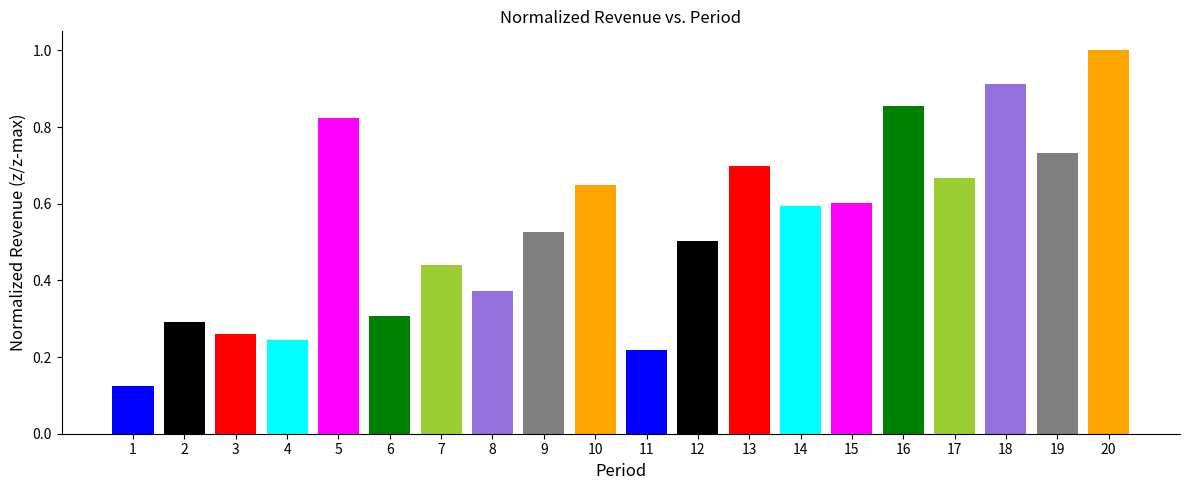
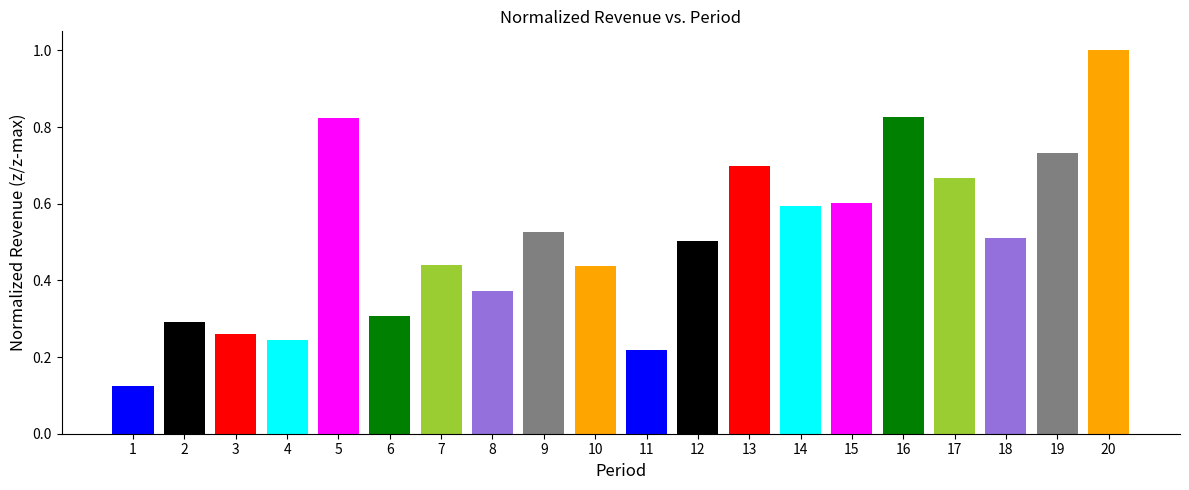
  {
    "1": 0.12,
    "2": 0.29,
    "3": 0.26,
    "4": 0.24,
    "5": 0.82,
    "6": 0.31,
    "7": 0.44,
    "8": 0.37,
    "9": 0.53,
-   "10": 0.65,
+   "10": 0.44,
    "11": 0.22,
    "12": 0.50,
    "13": 0.70,
    "14": 0.59,
    "15": 0.60,
-   "16": 0.86,
+   "16": 0.83,
    "17": 0.67,
-   "18": 0.91,
+   "18": 0.51,
    "19": 0.73,
    "20": 1.00
  }
